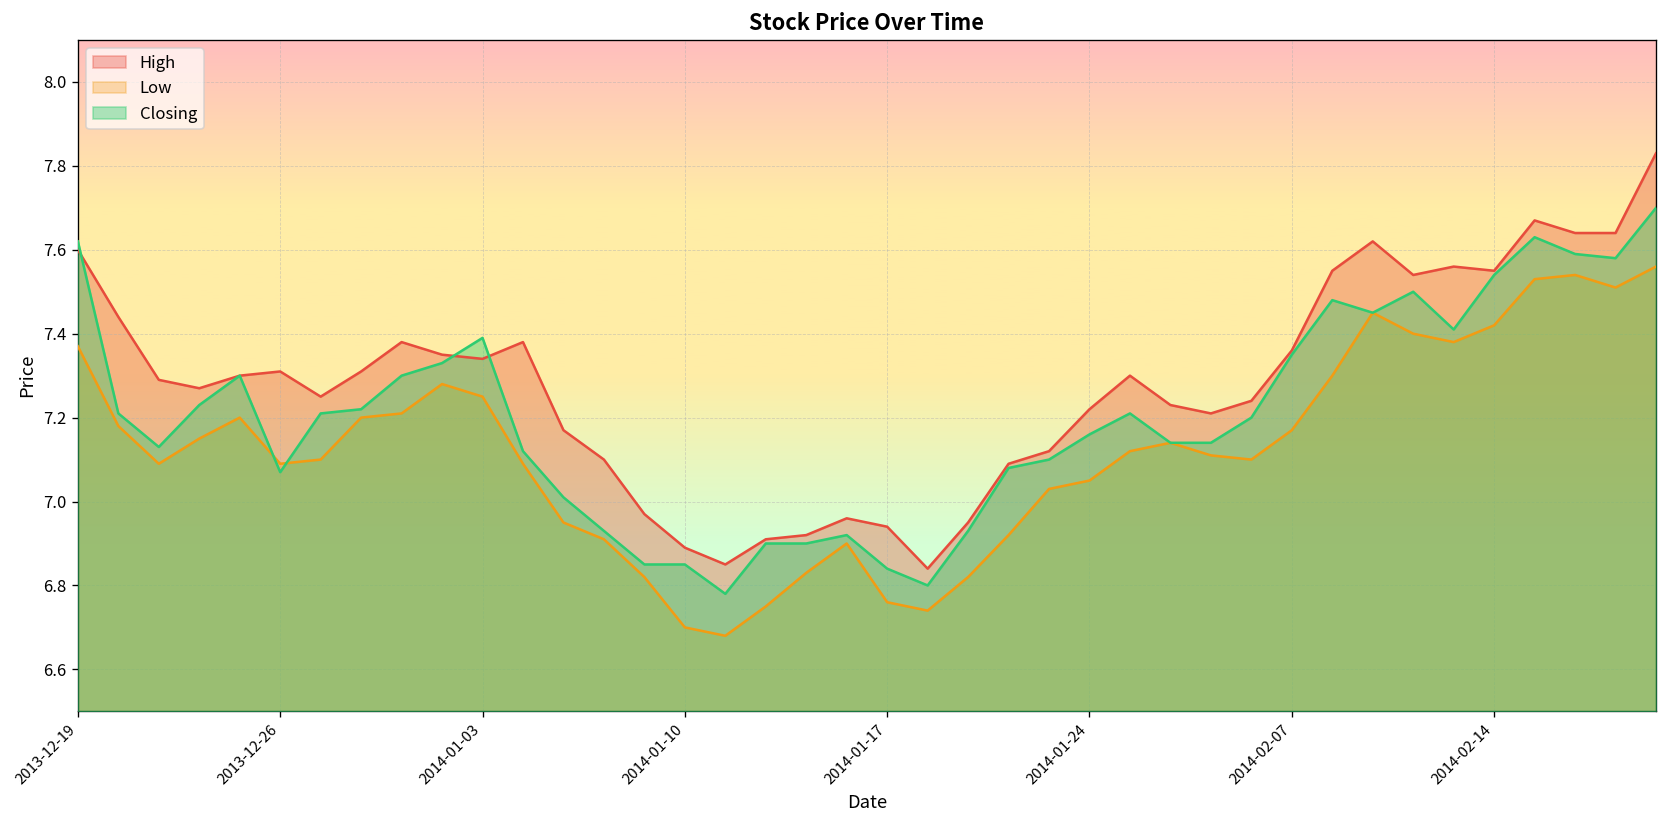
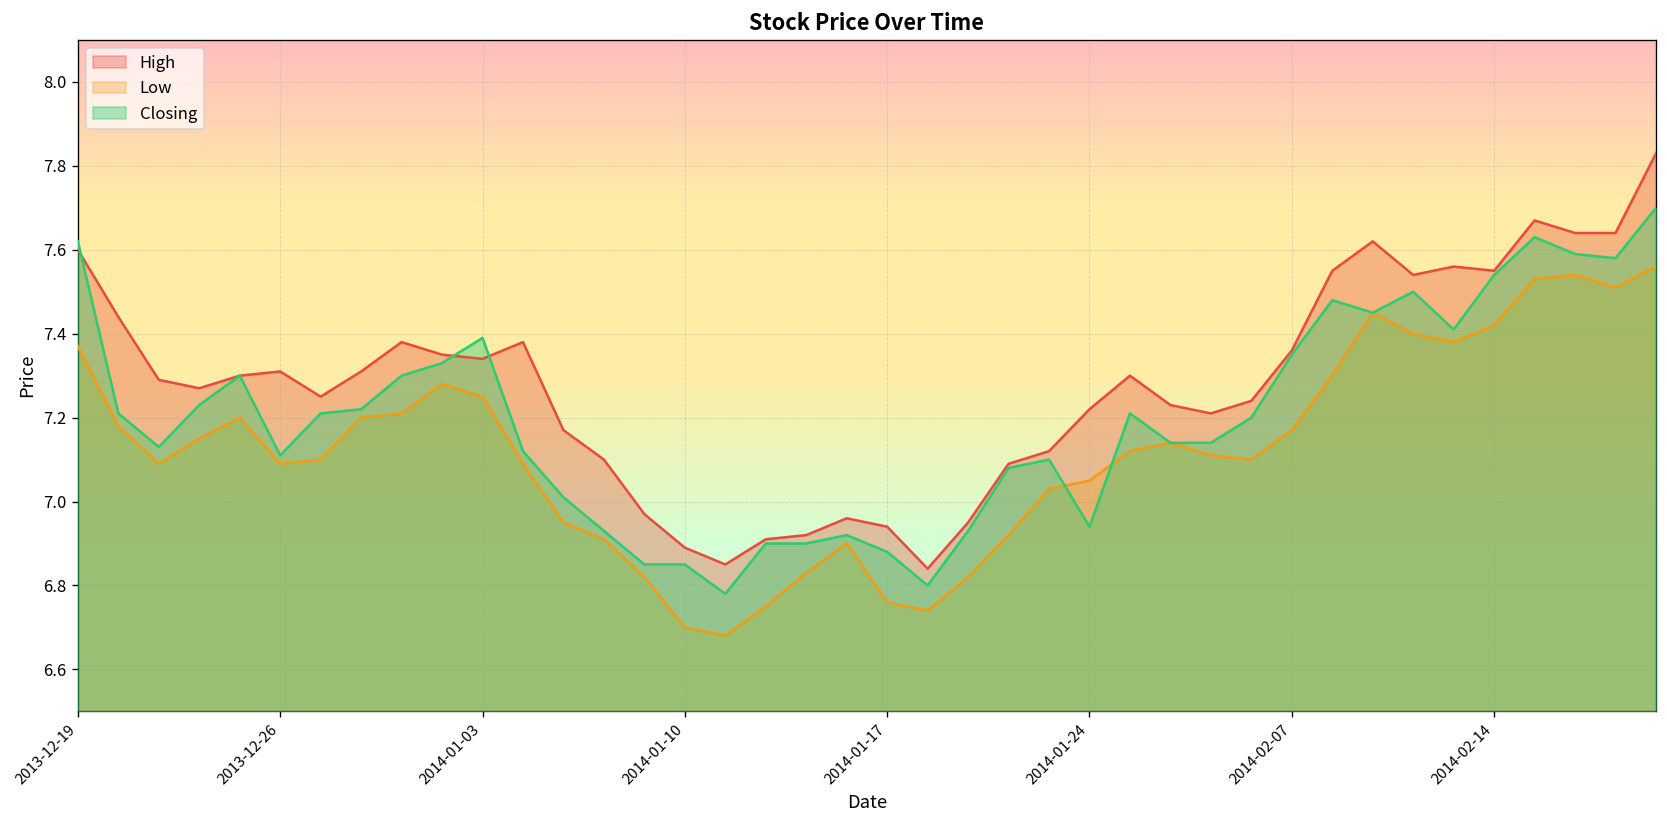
  {
    "Closing": {
      "2013-12-19": 7.62,
-     "2013-12-26": 7.07,
+     "2013-12-26": 7.11,
      "2014-01-03": 7.39,
      "2014-01-10": 6.85,
-     "2014-01-17": 6.84,
-     "2014-01-24": 7.16,
+     "2014-01-17": 6.88,
+     "2014-01-24": 6.94,
      "2014-02-07": 7.35,
      "2014-02-14": 7.54
    }
  }
